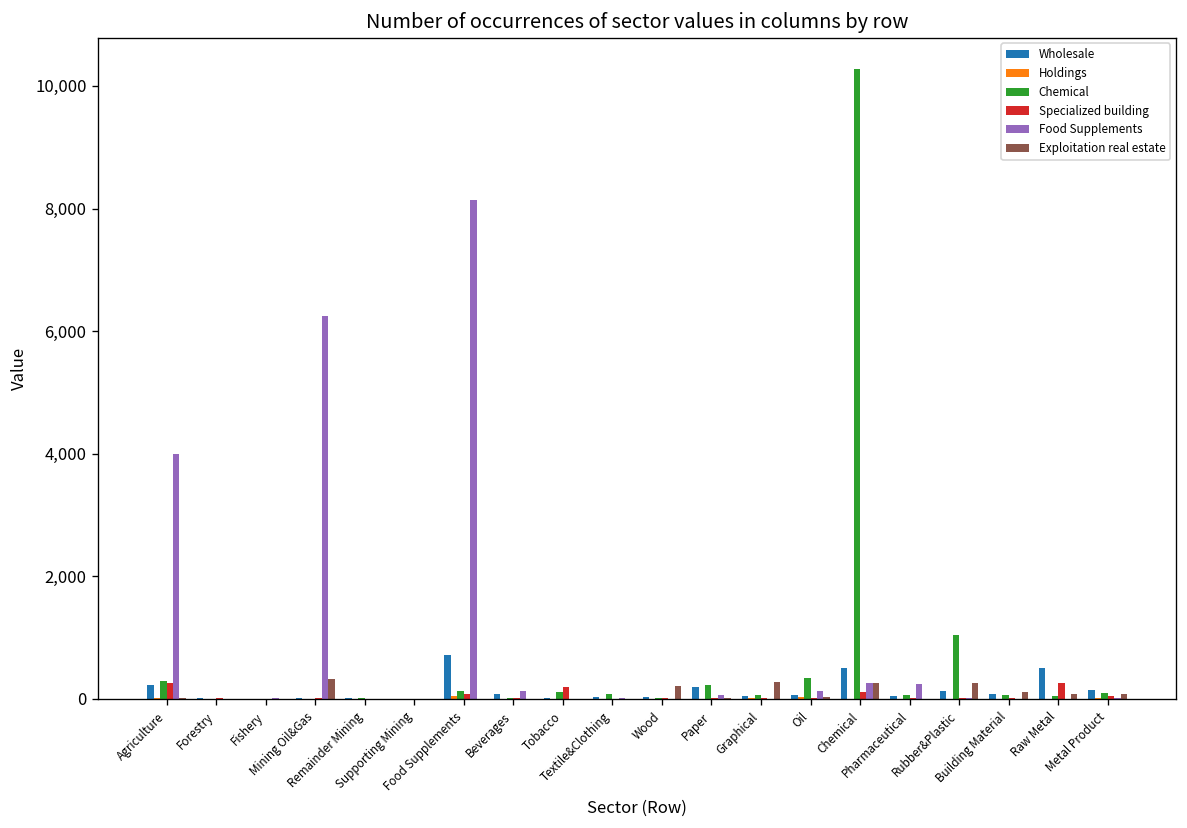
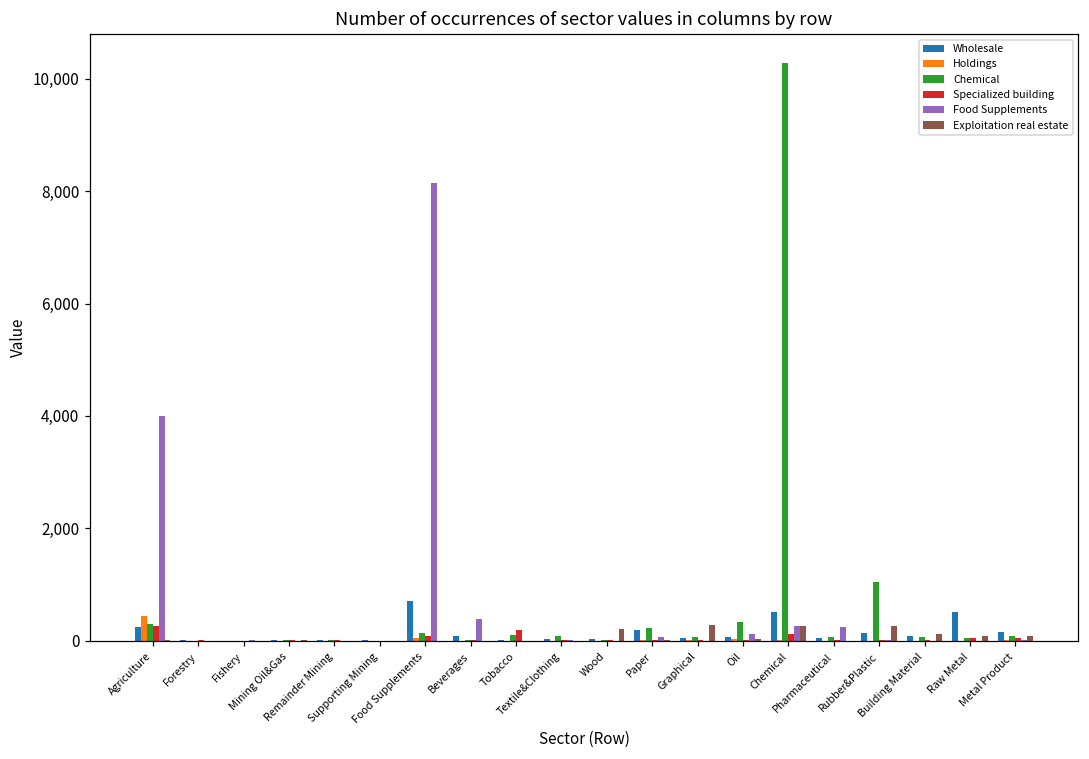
  {
    "Wholesale": {
      "Agriculture": "200",
      "Food Supplements": "700",
      "Beverages": "100",
      "Paper": "200",
      "Oil": "100",
      "Chemical": "500",
      "Rubber&Plastic": "100",
      "Building Material": "100",
      "Raw Metal": "500",
      "Metal Product": "100"
    },
    "Holdings": {
-     "Agriculture": "0",
+     "Agriculture": "400",
      "Forestry": "0",
      "Fishery": "0",
      "Remainder Mining": "0",
      "Supporting Mining": "0",
      "Tobacco": "0",
      "Pharmaceutical": "0",
      "Building Material": "0",
      "Raw Metal": "0"
    },
    "Chemical": {
      "Agriculture": "300",
      "Forestry": "0",
      "Fishery": "0",
      "Supporting Mining": "0",
      "Food Supplements": "100",
      "Tobacco": "100",
      "Textile&Clothing": "100",
      "Paper": "200",
      "Graphical": "100",
      "Oil": "300",
      "Chemical": "10,300",
      "Pharmaceutical": "100",
      "Rubber&Plastic": "1,000",
      "Building Material": "100",
      "Raw Metal": "100",
      "Metal Product": "100"
    },
    "Specialized building": {
      "Agriculture": "300",
      "Food Supplements": "100",
      "Tobacco": "200",
      "Chemical": "100",
-     "Raw Metal": "300"
+     "Raw Metal": "0"
    },
    "Food Supplements": {
      "Agriculture": "4,000",
      "Forestry": "0",
-     "Mining Oil&Gas": "6,300",
+     "Mining Oil&Gas": "0",
      "Remainder Mining": "0",
      "Supporting Mining": "0",
      "Food Supplements": "8,100",
-     "Beverages": "100",
+     "Beverages": "400",
      "Wood": "0",
      "Paper": "100",
      "Oil": "100",
      "Chemical": "300",
      "Pharmaceutical": "300"
    },
    "Exploitation real estate": {
      "Forestry": "0",
      "Fishery": "0",
-     "Mining Oil&Gas": "300",
+     "Mining Oil&Gas": "0",
      "Remainder Mining": "0",
      "Supporting Mining": "0",
      "Beverages": "0",
      "Tobacco": "0",
      "Wood": "200",
      "Graphical": "300",
      "Chemical": "300",
      "Pharmaceutical": "0",
      "Rubber&Plastic": "300",
      "Building Material": "100",
      "Raw Metal": "100",
      "Metal Product": "100"
    }
  }
